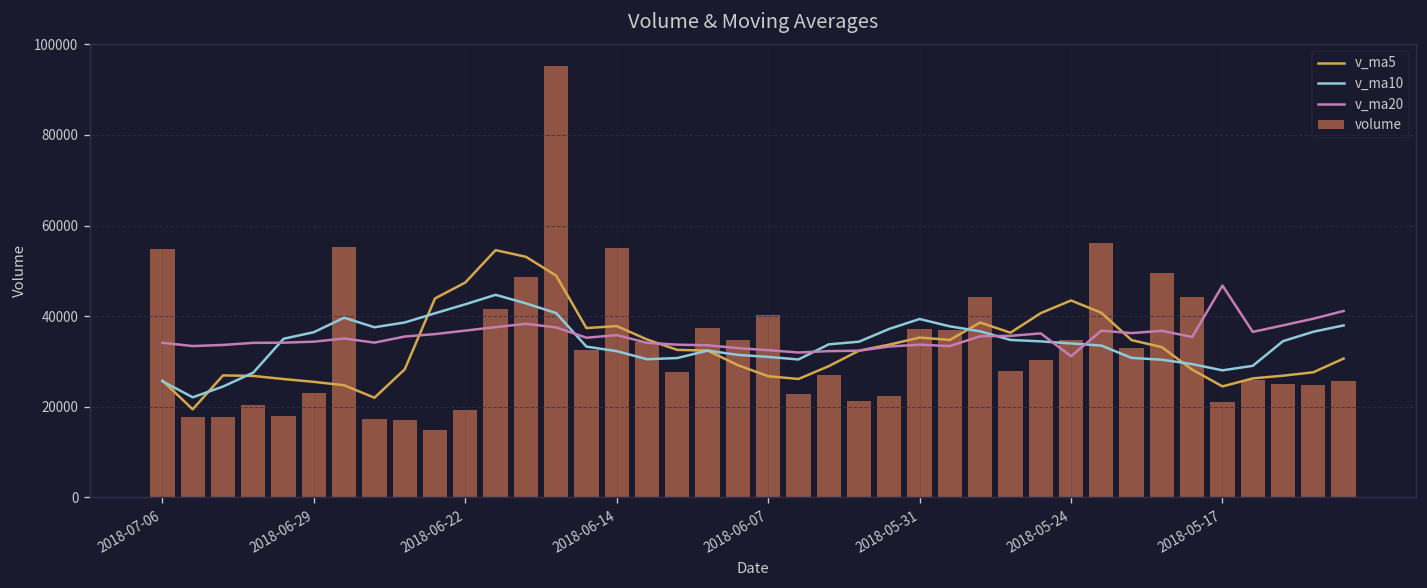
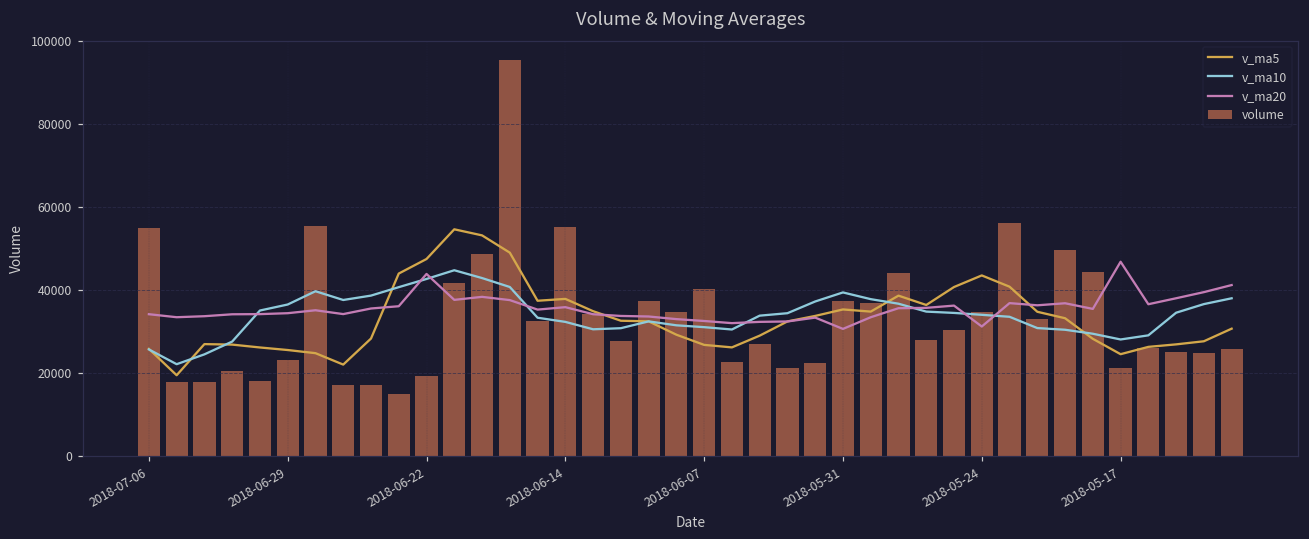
  {
    "v_ma10": {
      "2018-06-29": 36000,
      "2018-06-22": 43000,
      "2018-06-14": 32000,
      "2018-06-07": 31000,
      "2018-05-31": 39000,
      "2018-05-24": 34000,
      "2018-05-17": 28000
    },
    "v_ma20": {
      "2018-07-06": 34000,
      "2018-06-29": 34000,
-     "2018-06-22": 37000,
+     "2018-06-22": 44000,
      "2018-06-14": 36000,
      "2018-06-07": 32000,
-     "2018-05-31": 34000,
+     "2018-05-31": 31000,
      "2018-05-24": 31000,
      "2018-05-17": 47000
    }
  }
